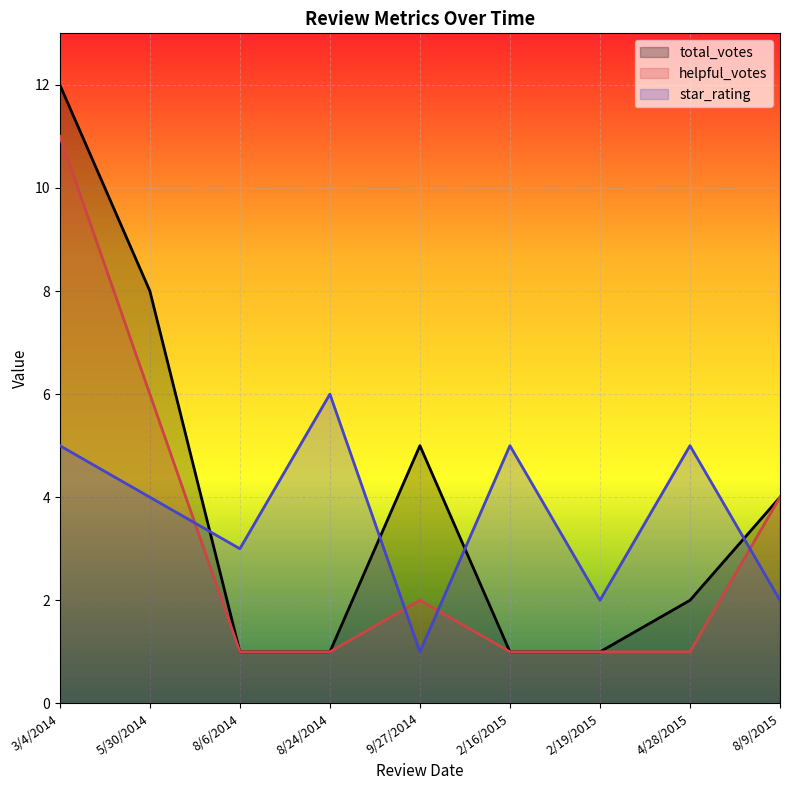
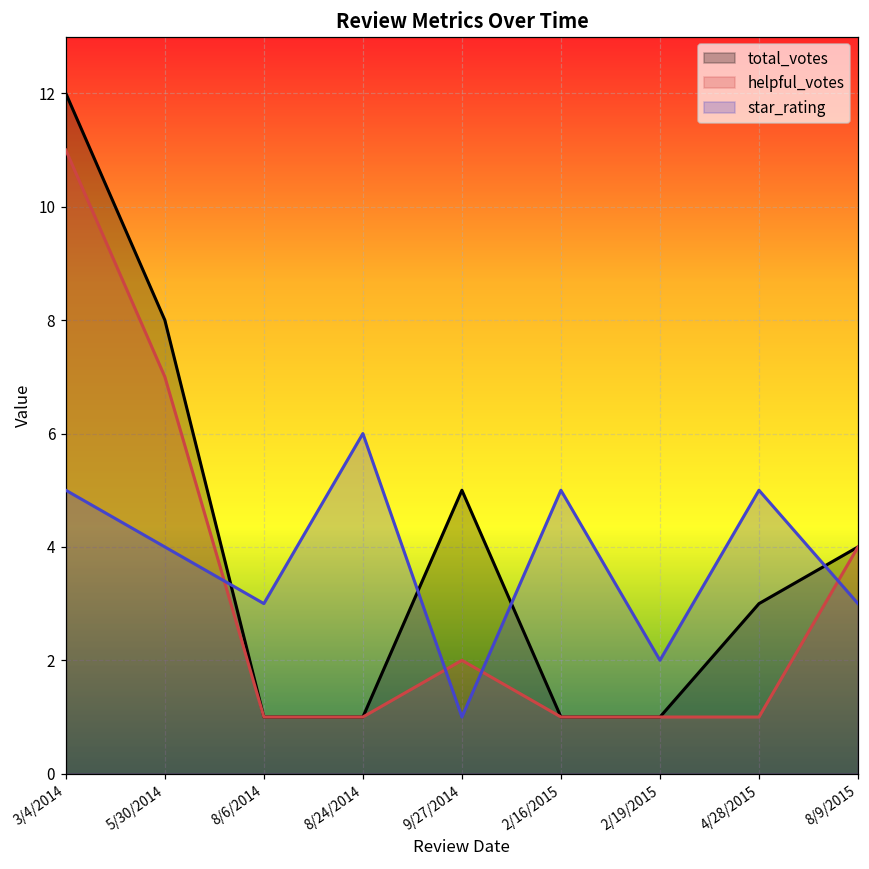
  {
    "total_votes": {
      "3/4/2014": 12,
      "5/30/2014": 8,
      "9/27/2014": 5,
-     "4/28/2015": 2
+     "4/28/2015": 3
    },
    "helpful_votes": {
      "3/4/2014": 11,
-     "5/30/2014": 6,
+     "5/30/2014": 7,
      "9/27/2014": 2,
      "4/28/2015": 1
    },
    "star_rating": {
      "3/4/2014": 5,
      "5/30/2014": 4,
      "8/6/2014": 3,
      "8/24/2014": 6,
      "9/27/2014": 1,
      "2/16/2015": 5,
      "2/19/2015": 2,
      "4/28/2015": 5,
-     "8/9/2015": 2
+     "8/9/2015": 3
    }
  }
